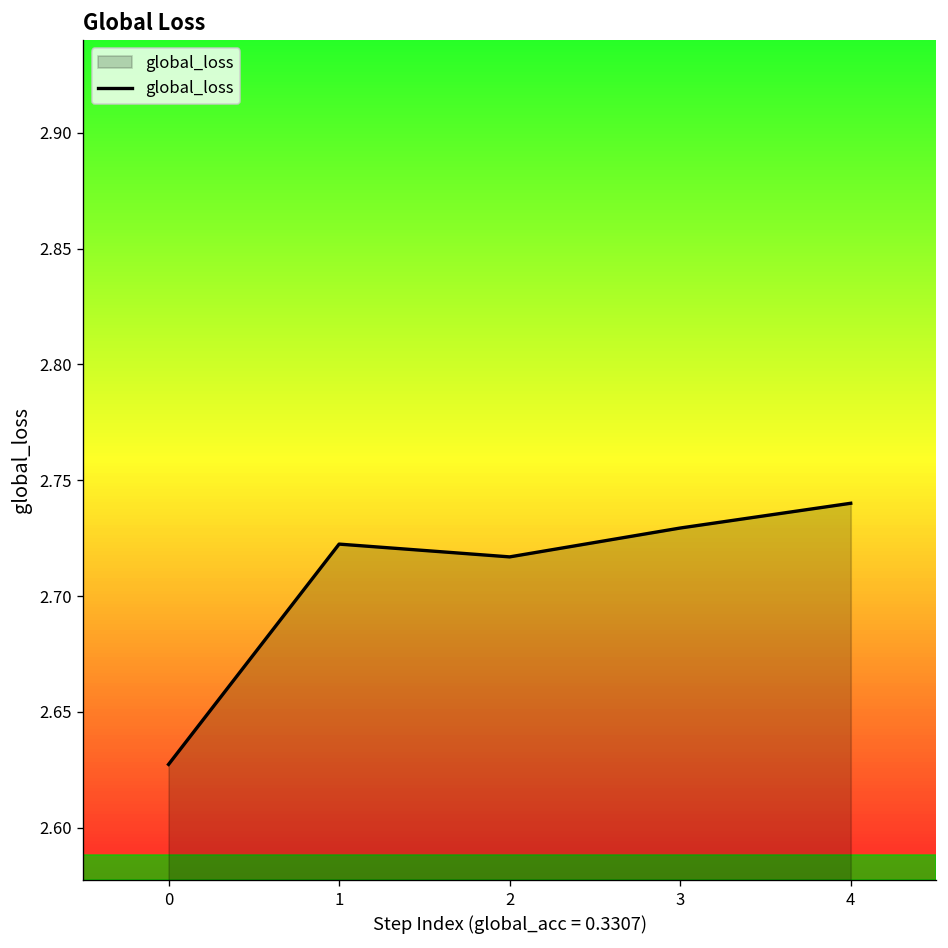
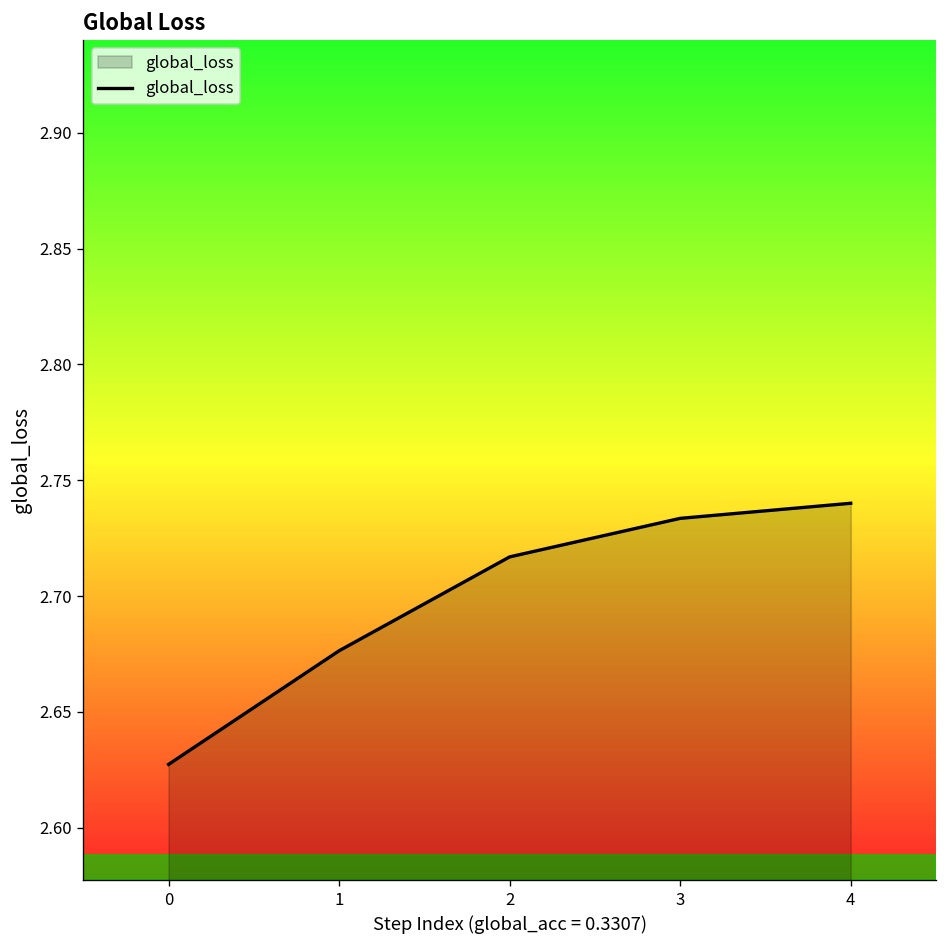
  {
    "0": 2.627,
-   "1": 2.722,
+   "1": 2.676,
    "2": 2.717,
-   "3": 2.729,
+   "3": 2.734,
    "4": 2.740
  }
